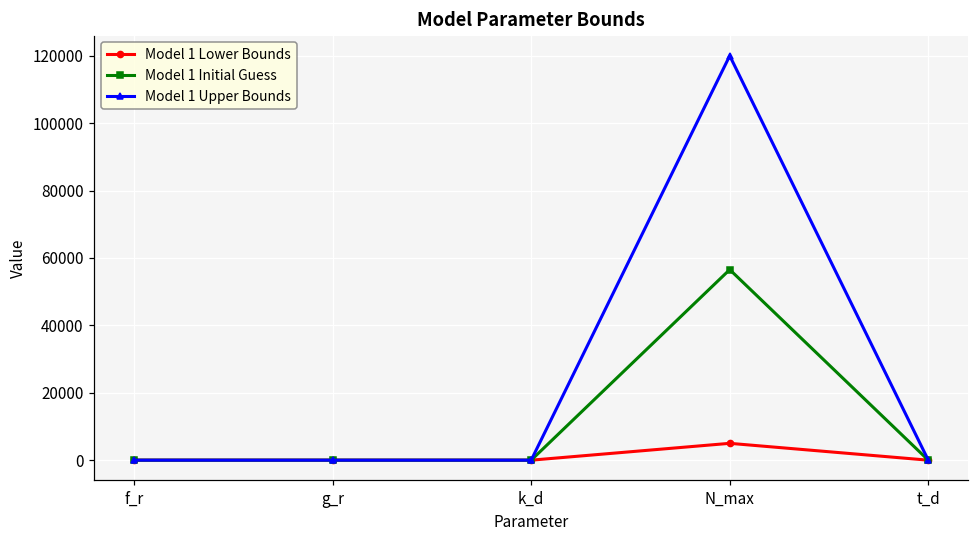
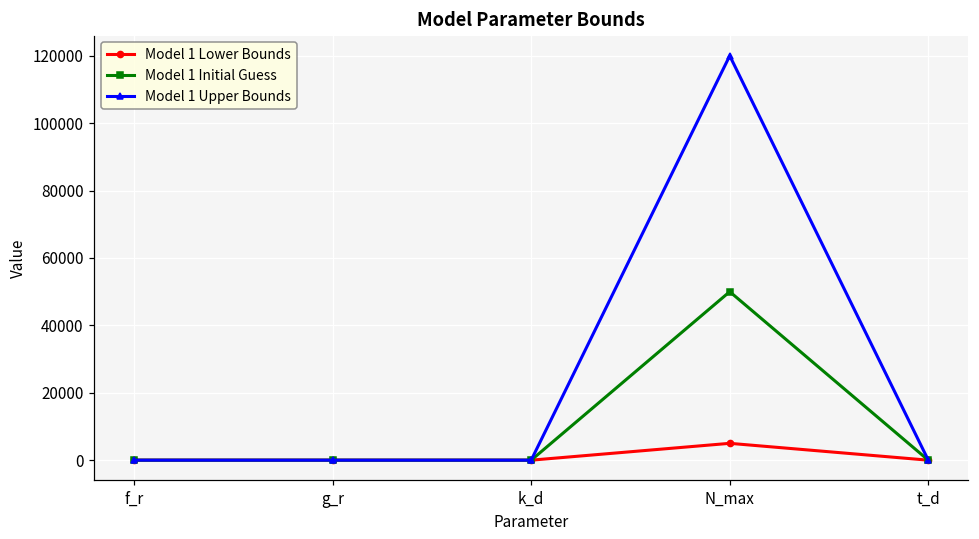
  {
    "Model 1 Lower Bounds": {
      "N_max": 5000
    },
    "Model 1 Initial Guess": {
-     "N_max": 57000
+     "N_max": 50000
    },
    "Model 1 Upper Bounds": {
      "N_max": 120000
    }
  }
